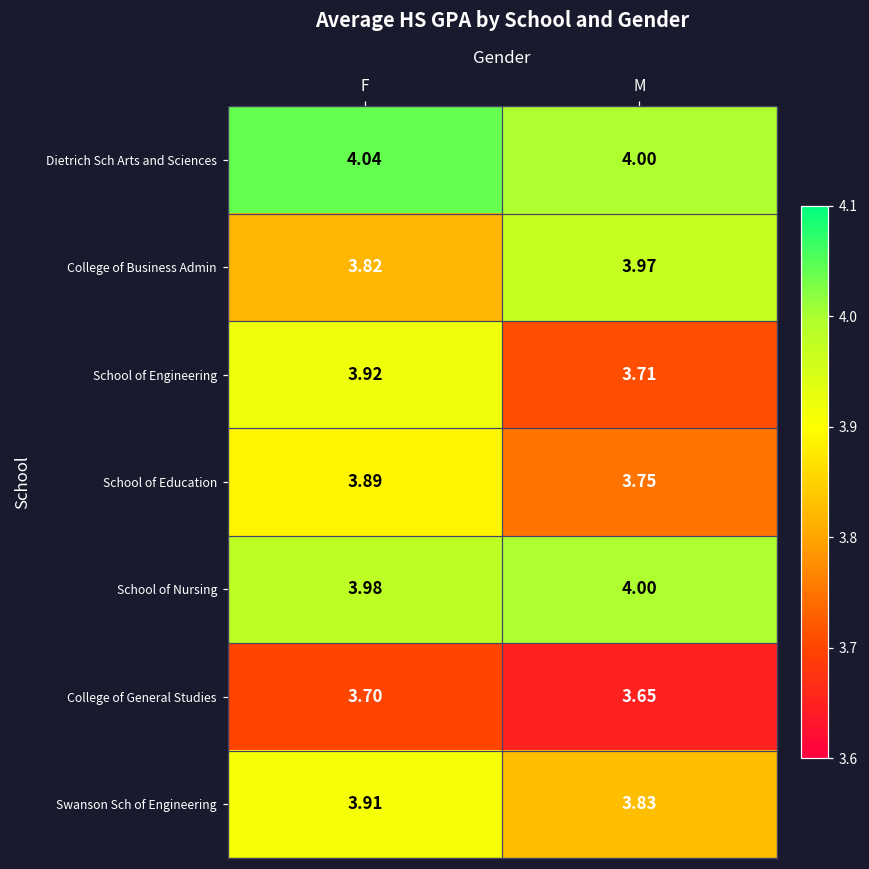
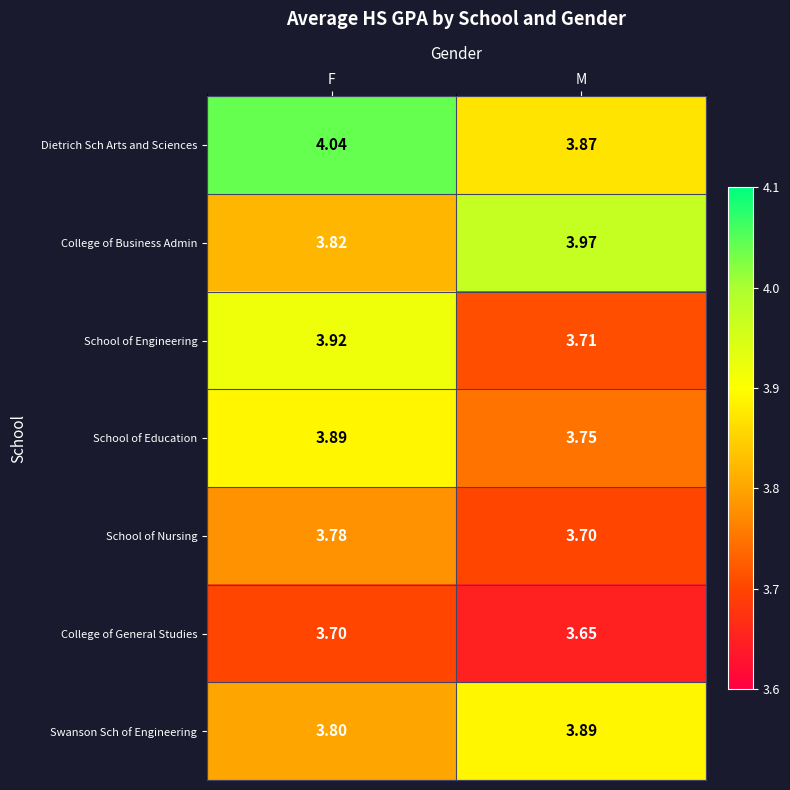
  {
    "Dietrich Sch Arts and Sciences": {
      "F": 4.04,
-     "M": 4.00
+     "M": 3.87
    },
    "College of Business Admin": {
      "F": 3.82,
      "M": 3.97
    },
    "School of Engineering": {
      "F": 3.92,
      "M": 3.71
    },
    "School of Education": {
      "F": 3.89,
      "M": 3.75
    },
    "School of Nursing": {
-     "F": 3.98,
-     "M": 4.00
+     "F": 3.78,
+     "M": 3.70
    },
    "College of General Studies": {
      "F": 3.70,
      "M": 3.65
    },
    "Swanson Sch of Engineering": {
-     "F": 3.91,
-     "M": 3.83
+     "F": 3.80,
+     "M": 3.89
    }
  }
